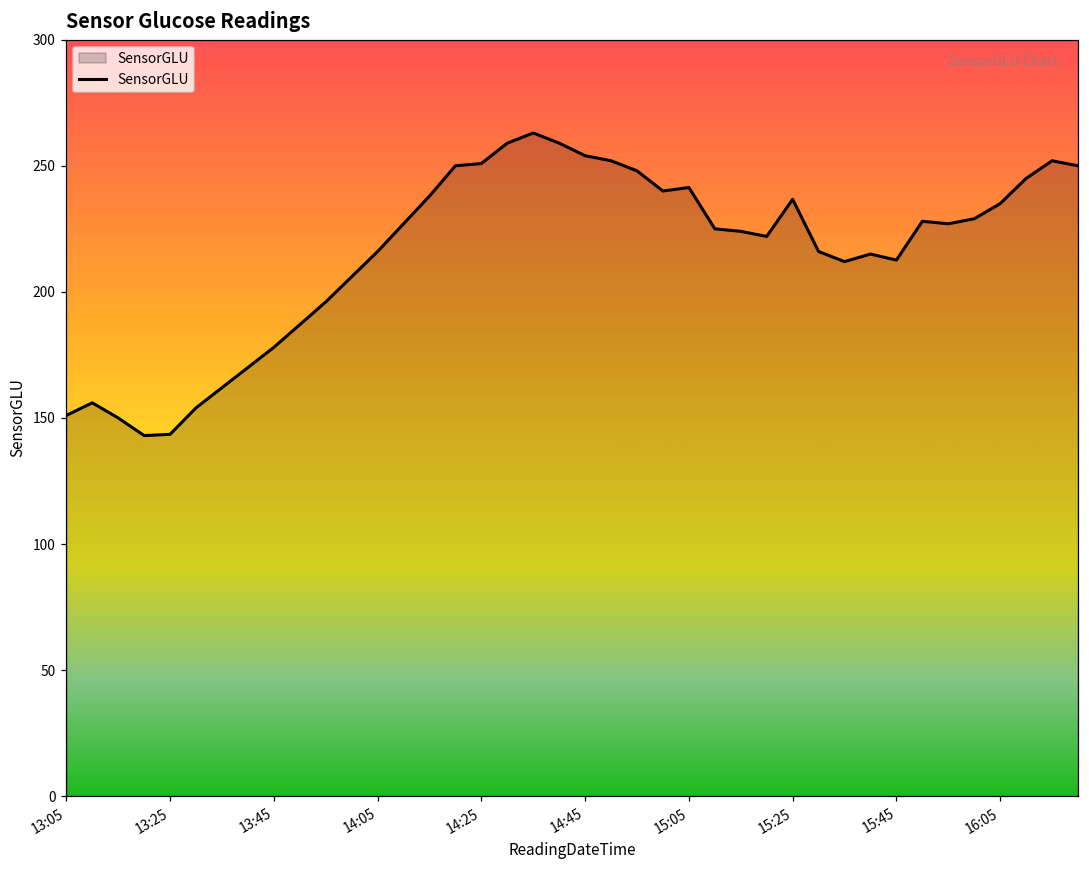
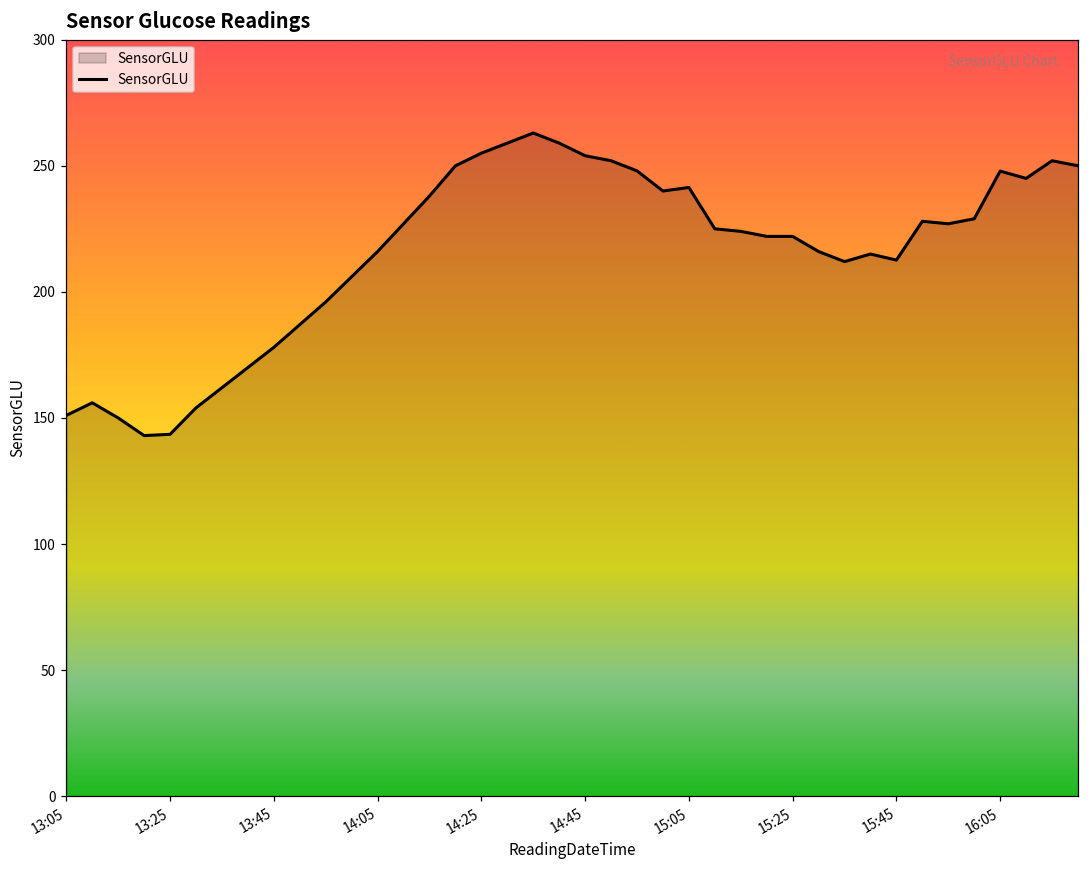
  {
    "13:05": 151,
    "13:25": 144,
    "13:45": 178,
    "14:05": 216,
-   "14:25": 251,
+   "14:25": 255,
    "14:45": 254,
    "15:05": 241,
-   "15:25": 237,
+   "15:25": 222,
    "15:45": 213,
-   "16:05": 235
+   "16:05": 248
  }
